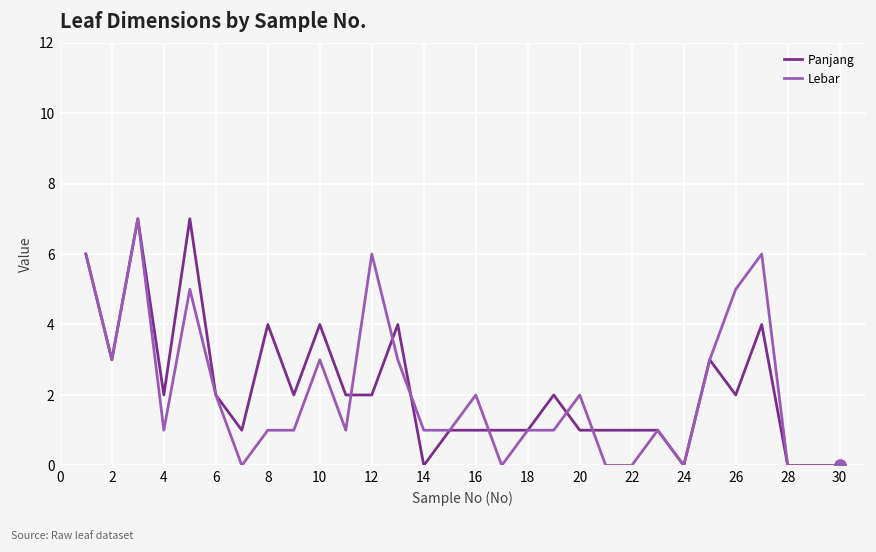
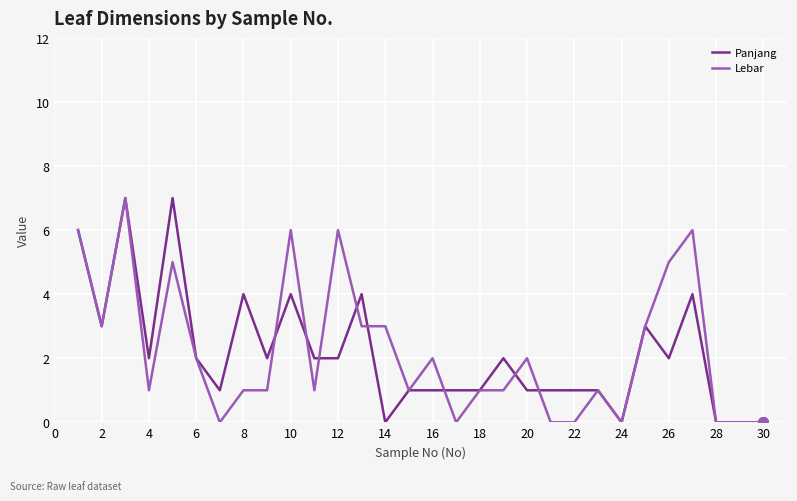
  {
    "Lebar": {
      "4": 1,
      "8": 1,
-     "10": 3,
+     "10": 6,
      "12": 6,
-     "14": 1,
+     "14": 3,
      "16": 2,
      "20": 2,
      "22": 0,
      "26": 5
    }
  }
